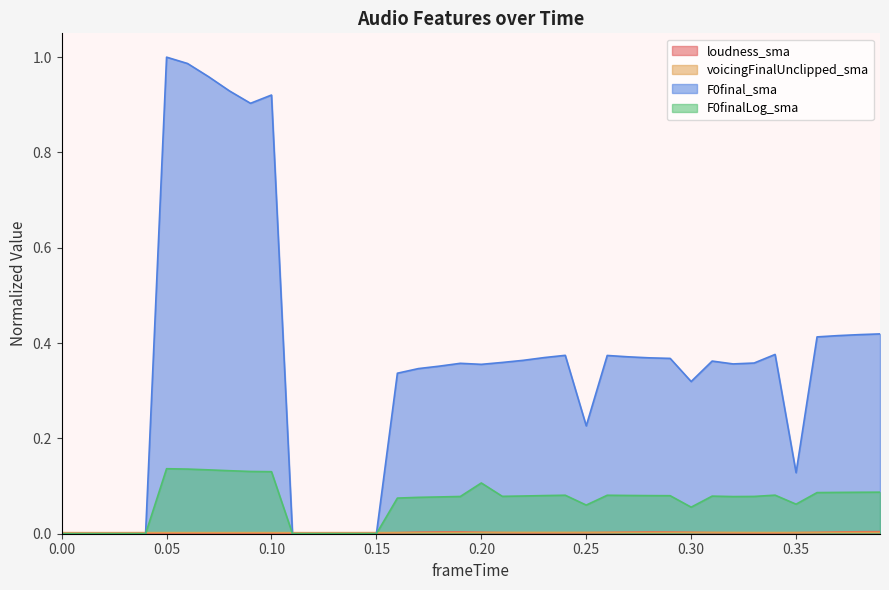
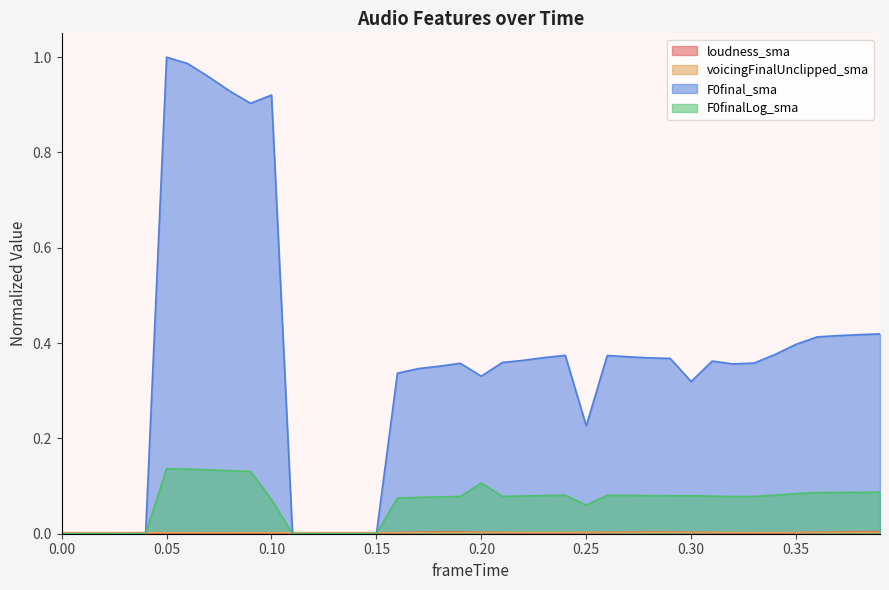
  {
    "F0final_sma": {
      "0.05": 1.00,
      "0.10": 0.92,
-     "0.20": 0.36,
+     "0.20": 0.33,
      "0.25": 0.23,
      "0.30": 0.32,
-     "0.35": 0.13
+     "0.35": 0.40
    },
    "F0finalLog_sma": {
      "0.05": 0.14,
-     "0.10": 0.13,
+     "0.10": 0.07,
      "0.20": 0.11,
      "0.25": 0.06,
-     "0.30": 0.06,
-     "0.35": 0.06
+     "0.30": 0.08,
+     "0.35": 0.08
    }
  }
